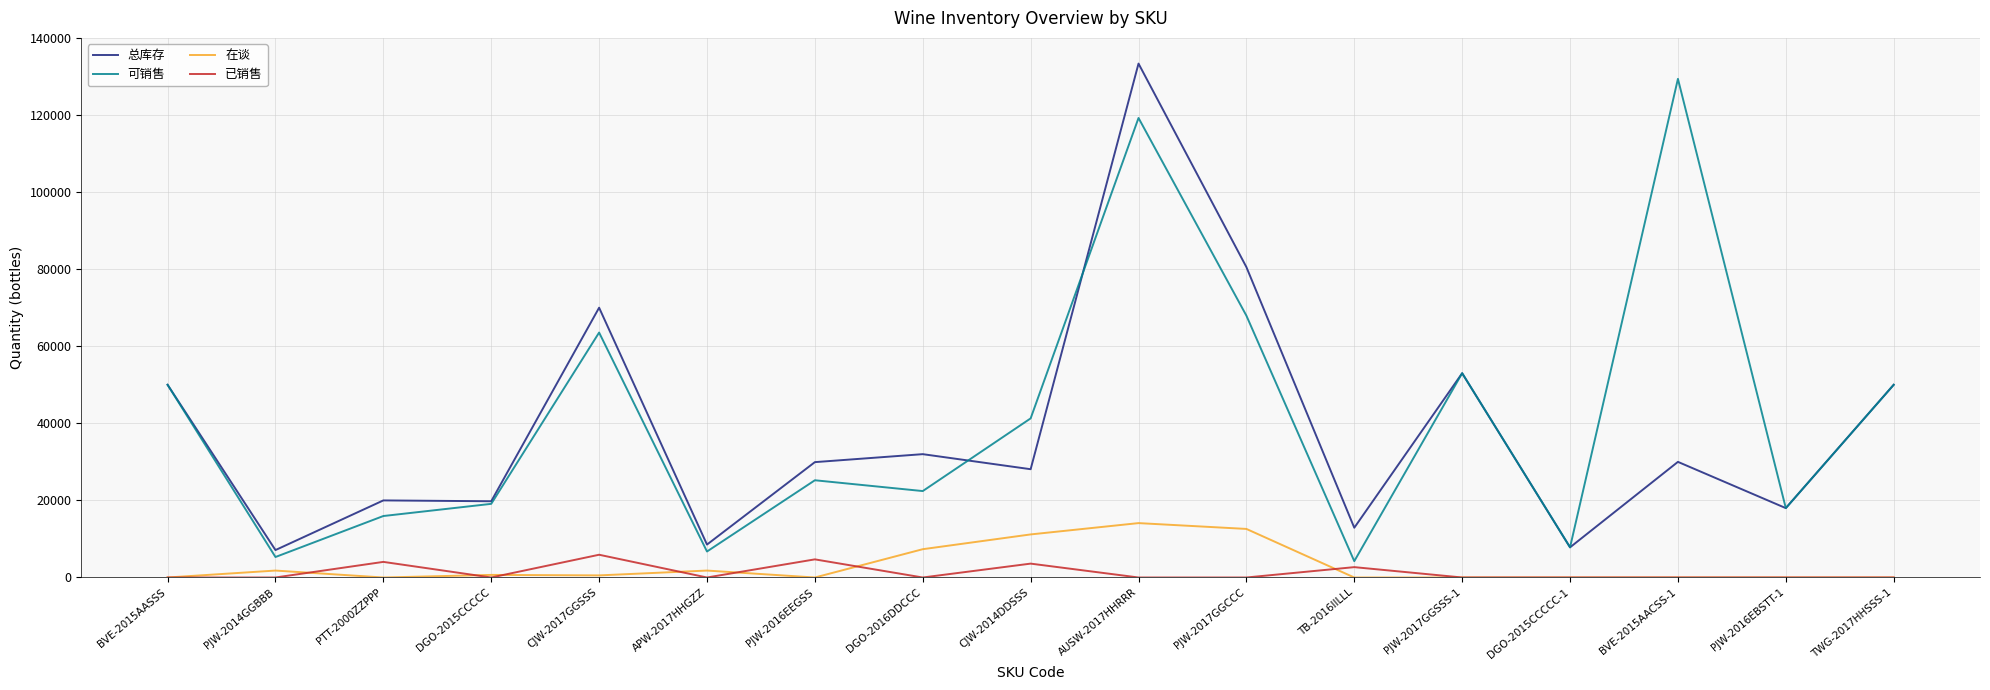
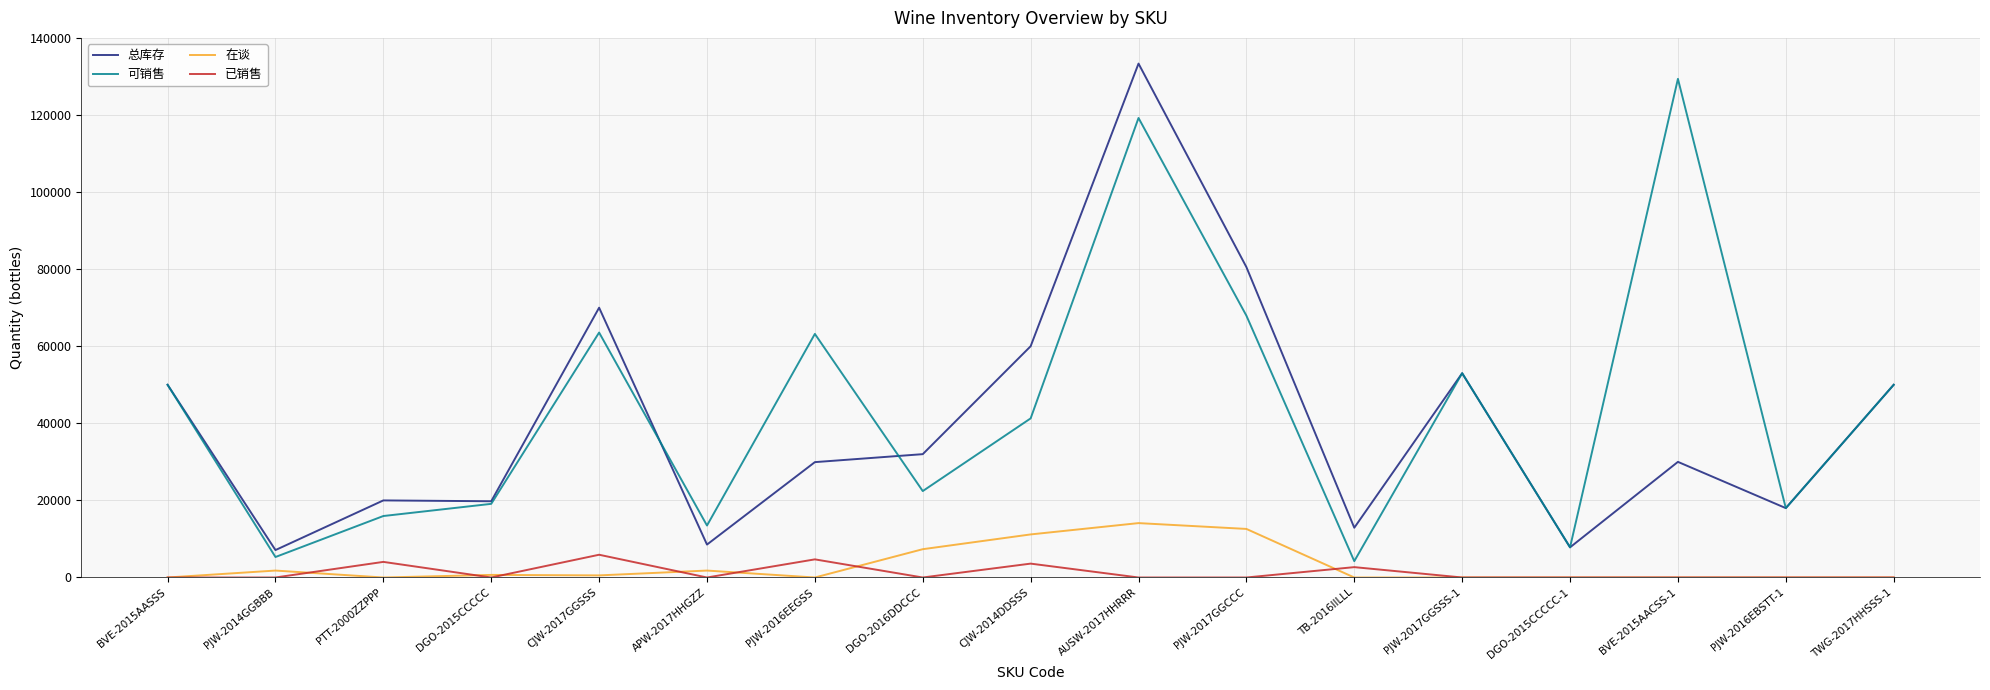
  {
    "总库存": {
      "PJW-2014GGBBB": 7000,
      "PTT-2000ZZPPP": 20000,
      "CJW-2017GGSSS": 70000,
      "APW-2017HHGZZ": 9000,
      "PJW-2016EEGSS": 30000,
      "DGO-2016DDCCC": 32000,
-     "CJW-2014DDSSS": 28000,
+     "CJW-2014DDSSS": 60000,
      "AUSW-2017HHRRR": 133000,
      "PJW-2017GGCCC": 81000,
      "TB-2016IILLL": 13000,
      "BVE-2015AACSS-1": 30000
    },
    "可销售": {
      "PJW-2014GGBBB": 5000,
      "PTT-2000ZZPPP": 16000,
      "CJW-2017GGSSS": 64000,
-     "APW-2017HHGZZ": 7000,
-     "PJW-2016EEGSS": 25000,
+     "APW-2017HHGZZ": 13000,
+     "PJW-2016EEGSS": 63000,
      "DGO-2016DDCCC": 22000,
      "CJW-2014DDSSS": 41000,
      "AUSW-2017HHRRR": 119000,
      "PJW-2017GGCCC": 68000,
      "TB-2016IILLL": 4000,
      "BVE-2015AACSS-1": 129000
    },
    "在谈": {
      "PJW-2014GGBBB": 2000,
      "PTT-2000ZZPPP": 0,
      "DGO-2015CCCCC": 1000,
      "CJW-2017GGSSS": 1000,
      "APW-2017HHGZZ": 2000,
      "PJW-2016EEGSS": 0,
      "DGO-2016DDCCC": 7000,
      "CJW-2014DDSSS": 11000,
      "AUSW-2017HHRRR": 14000,
      "PJW-2017GGCCC": 13000,
      "TB-2016IILLL": 0
    },
    "已销售": {
      "PJW-2014GGBBB": 0,
      "PTT-2000ZZPPP": 4000,
      "DGO-2015CCCCC": 0,
      "CJW-2017GGSSS": 6000,
      "APW-2017HHGZZ": 0,
      "PJW-2016EEGSS": 5000,
      "DGO-2016DDCCC": 0,
      "CJW-2014DDSSS": 4000,
      "AUSW-2017HHRRR": 0,
      "PJW-2017GGCCC": 0,
      "TB-2016IILLL": 3000
    }
  }
